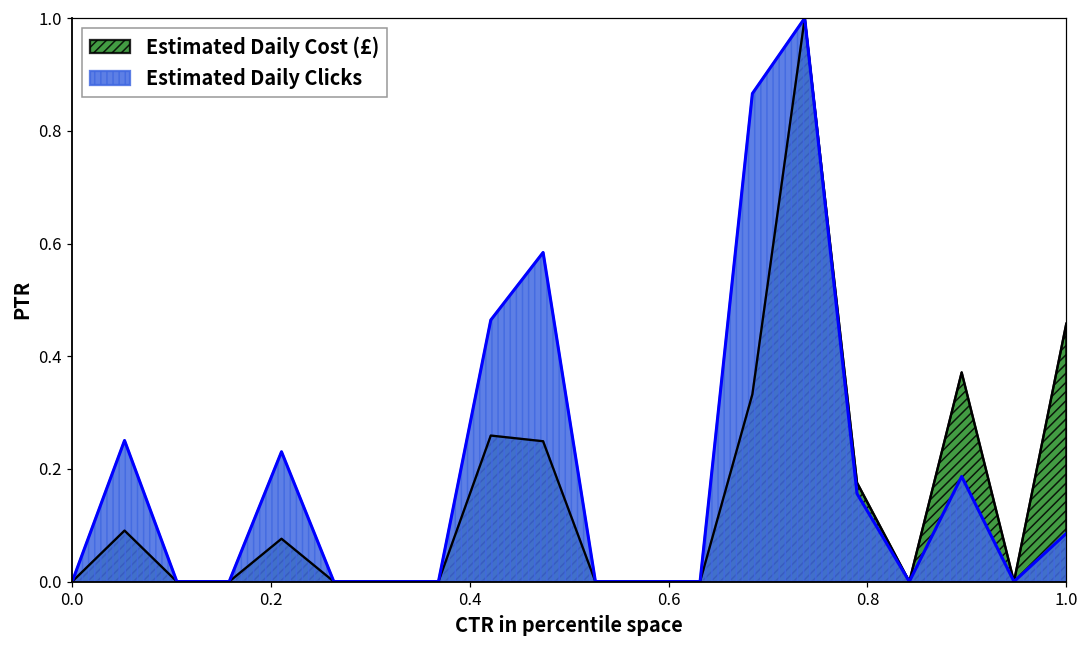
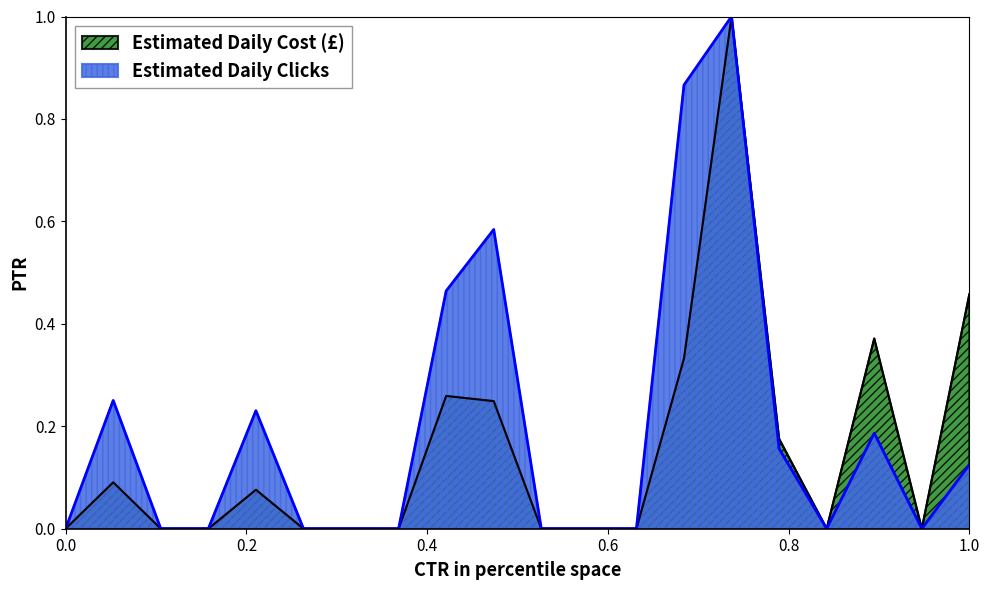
  {
    "Estimated Daily Cost (£)": {
      "1.0": 0.46
    },
    "Estimated Daily Clicks": {
-     "1.0": 0.09
+     "1.0": 0.12
    }
  }
